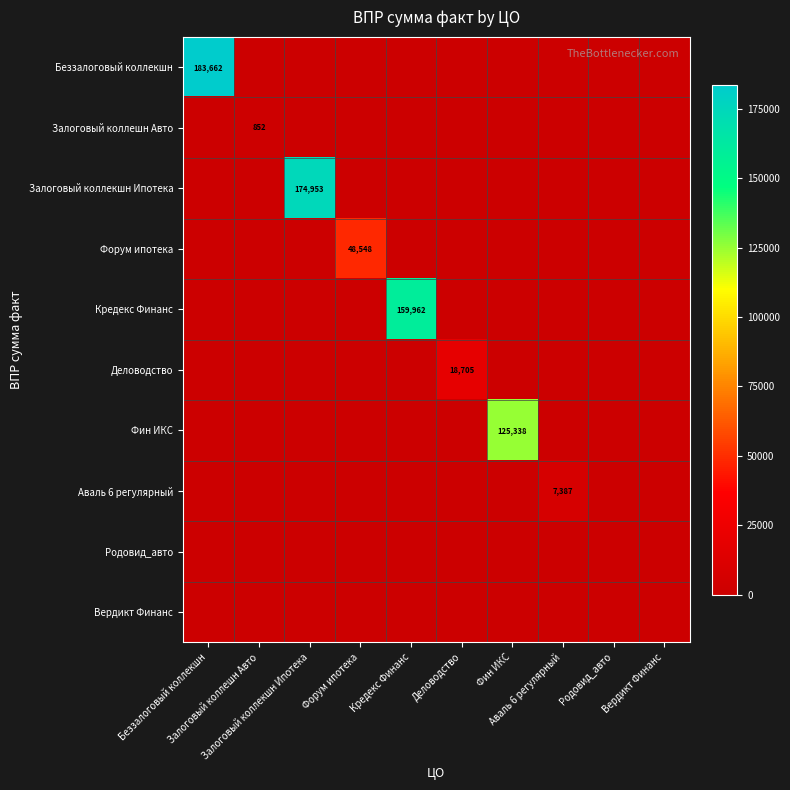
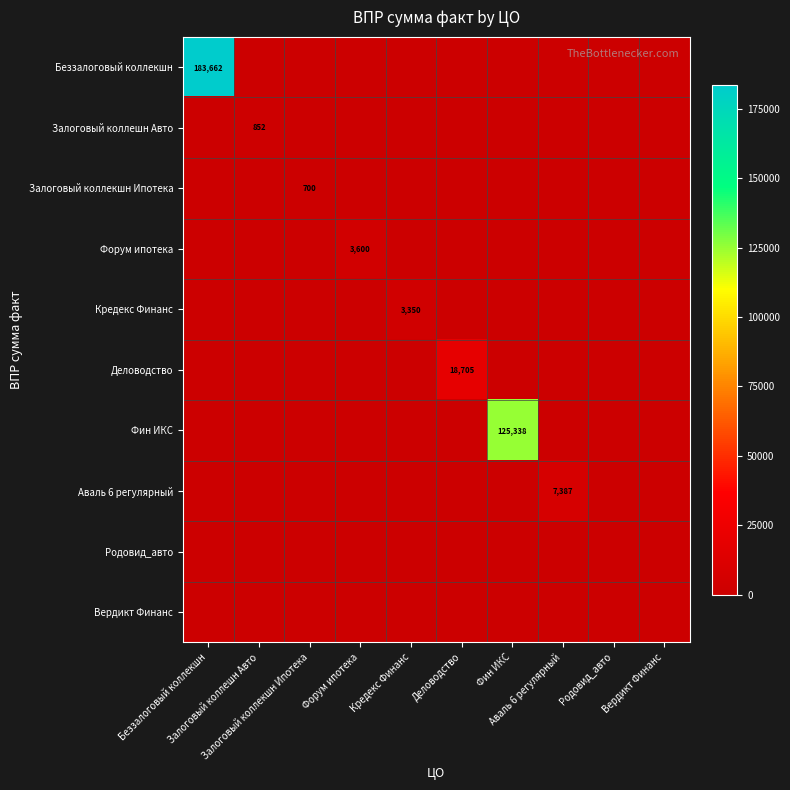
  {
    "Беззалоговый коллекшн": {
      "Беззалоговый коллекшн": "183,662"
    },
    "Залоговый коллешн Авто": {
      "Залоговый коллешн Авто": "852"
    },
    "Залоговый коллекшн Ипотека": {
-     "Залоговый коллекшн Ипотека": "174,953"
+     "Залоговый коллекшн Ипотека": "700"
    },
    "Форум ипотека": {
-     "Форум ипотека": "48,548"
+     "Форум ипотека": "3,600"
    },
    "Кредекс Финанс": {
-     "Кредекс Финанс": "159,962"
+     "Кредекс Финанс": "3,350"
    },
    "Деловодство": {
      "Деловодство": "18,705"
    },
    "Фин ИКС": {
      "Фин ИКС": "125,338"
    },
    "Аваль 6 регулярный": {
      "Аваль 6 регулярный": "7,387"
    }
  }
